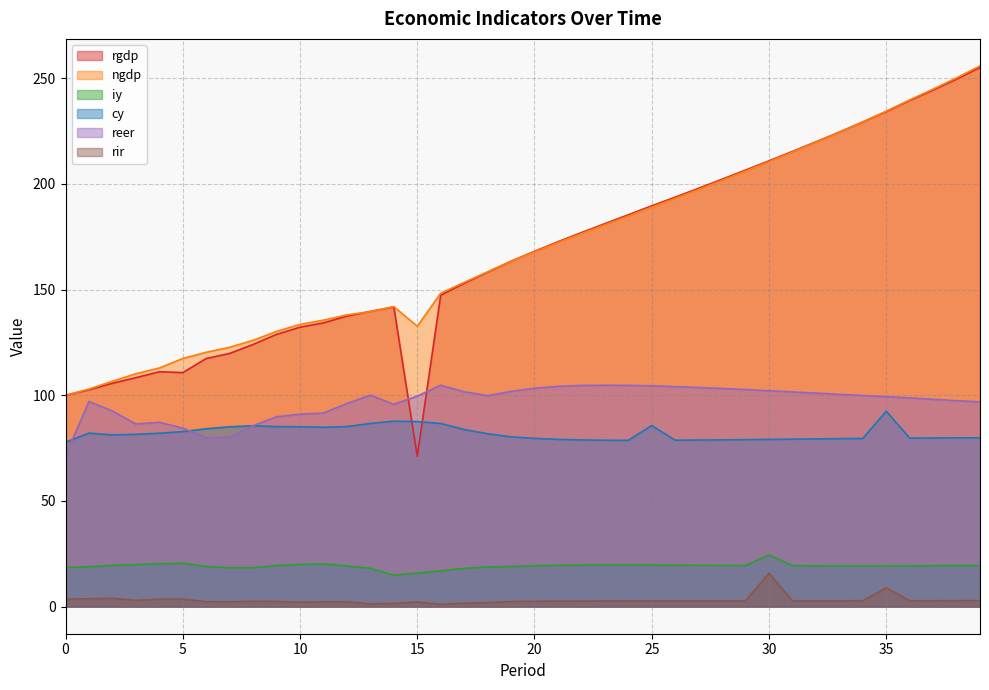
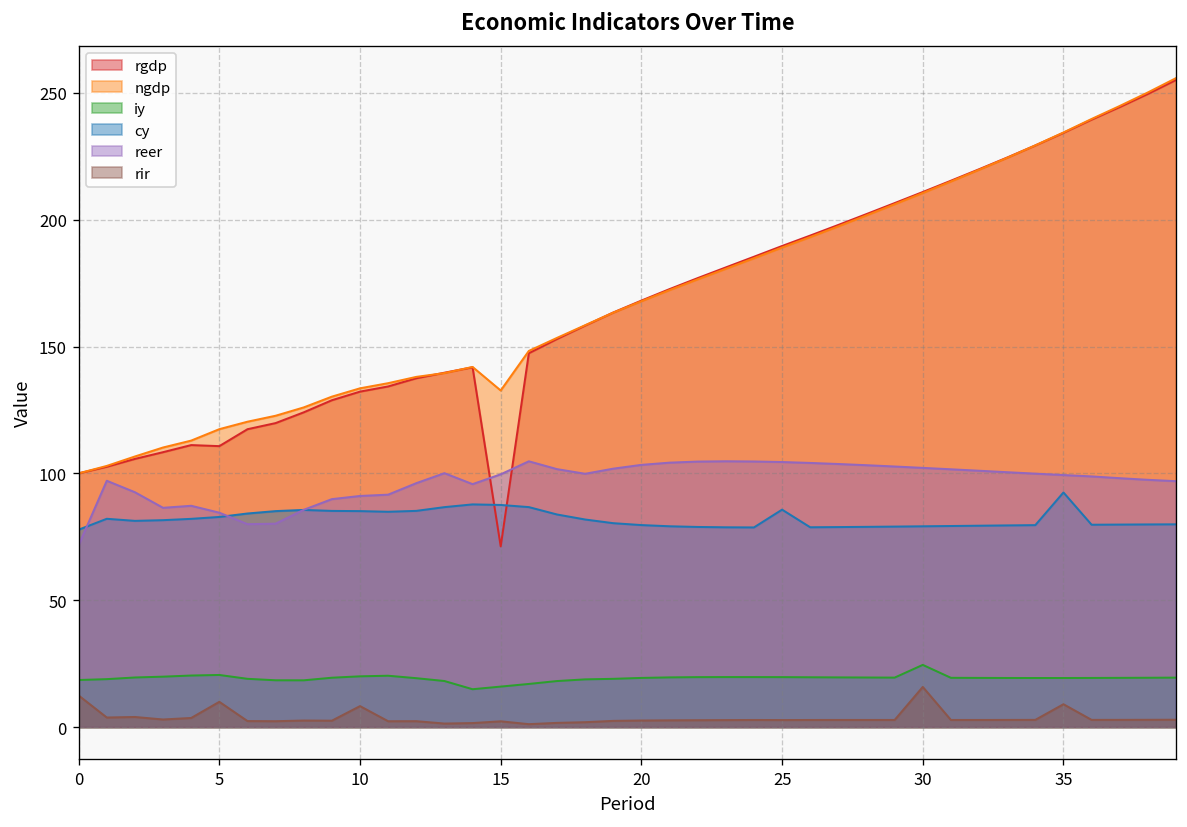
  {
    "rgdp": {
      "5": 111,
      "10": 132,
      "15": 71
    },
    "ngdp": {
      "5": 117,
      "10": 134,
      "15": 133
    },
    "iy": {
      "0": 19,
      "5": 21,
      "10": 20,
      "15": 16,
      "20": 19,
      "25": 20,
      "30": 24,
      "35": 19
    },
    "cy": {
      "0": 78,
      "5": 83,
      "10": 85,
      "15": 88,
      "20": 80,
      "25": 86,
      "30": 79,
      "35": 92
    },
    "reer": {
      "0": 72,
      "5": 84,
      "10": 91,
      "15": 100,
      "20": 103,
      "25": 104,
      "30": 102,
      "35": 99
    },
    "rir": {
-     "0": 4,
-     "5": 4,
-     "10": 2,
+     "0": 12,
+     "5": 10,
+     "10": 8,
      "15": 2,
      "20": 3,
      "25": 3,
      "30": 16,
      "35": 9
    }
  }
